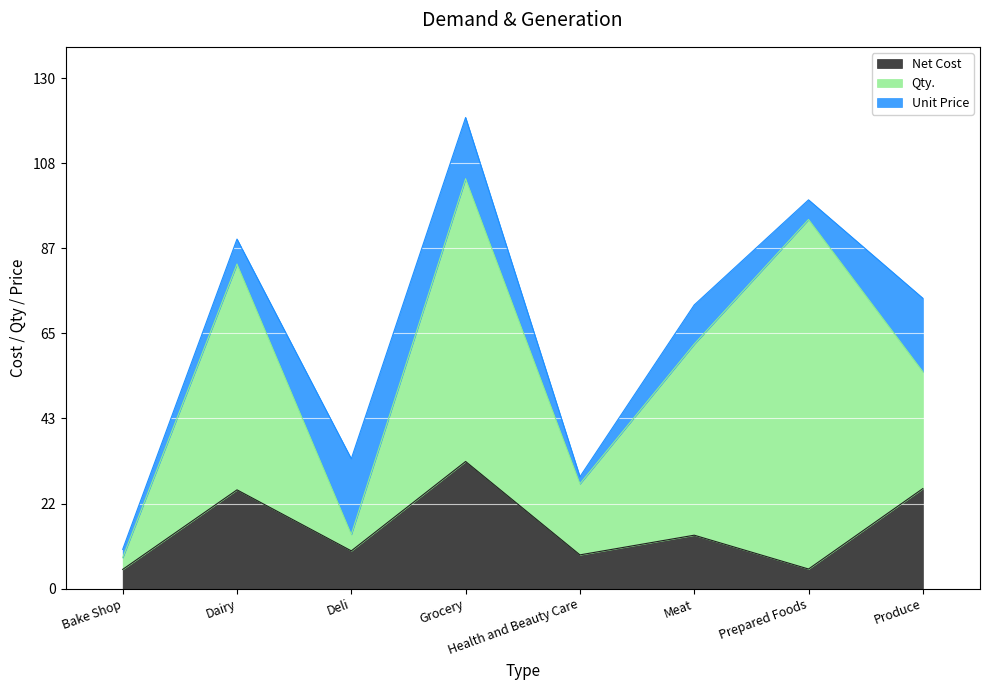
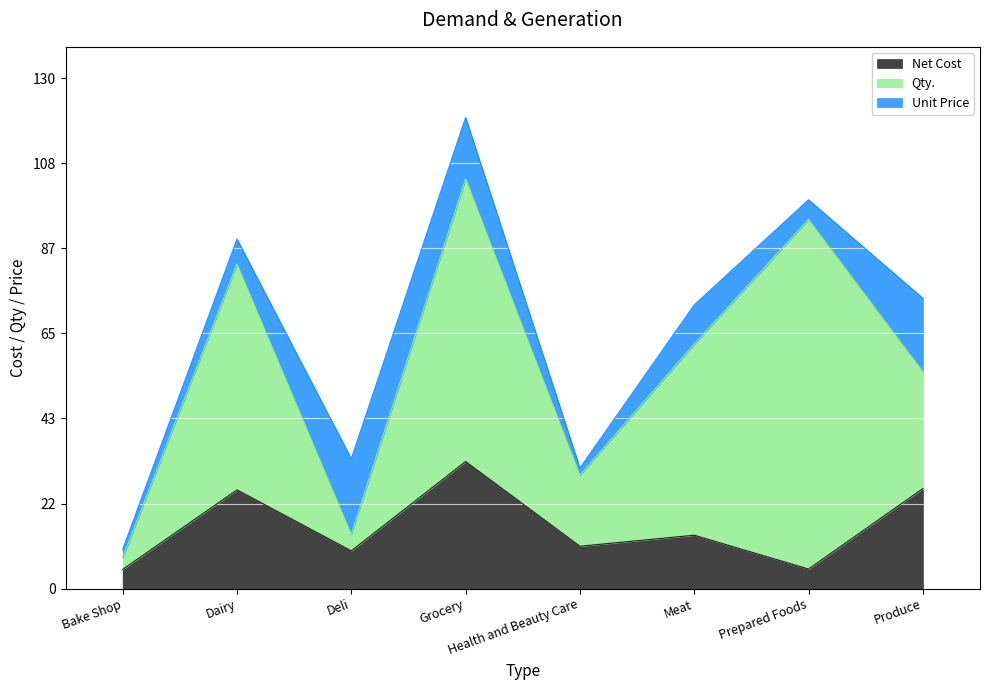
  {
    "Net Cost": {
      "Bake Shop": 5,
      "Dairy": 25,
      "Deli": 10,
      "Grocery": 32,
-     "Health and Beauty Care": 9,
+     "Health and Beauty Care": 11,
      "Meat": 14,
      "Prepared Foods": 5,
      "Produce": 25
    },
    "Qty.": {
      "Bake Shop": 3,
      "Dairy": 58,
      "Deli": 4,
      "Grocery": 72,
      "Health and Beauty Care": 18,
      "Meat": 49,
      "Prepared Foods": 89,
      "Produce": 30
    },
    "Unit Price": {
      "Bake Shop": 2,
      "Dairy": 6,
      "Deli": 19,
      "Grocery": 16,
      "Health and Beauty Care": 2,
      "Meat": 10,
      "Prepared Foods": 5,
      "Produce": 19
    }
  }
